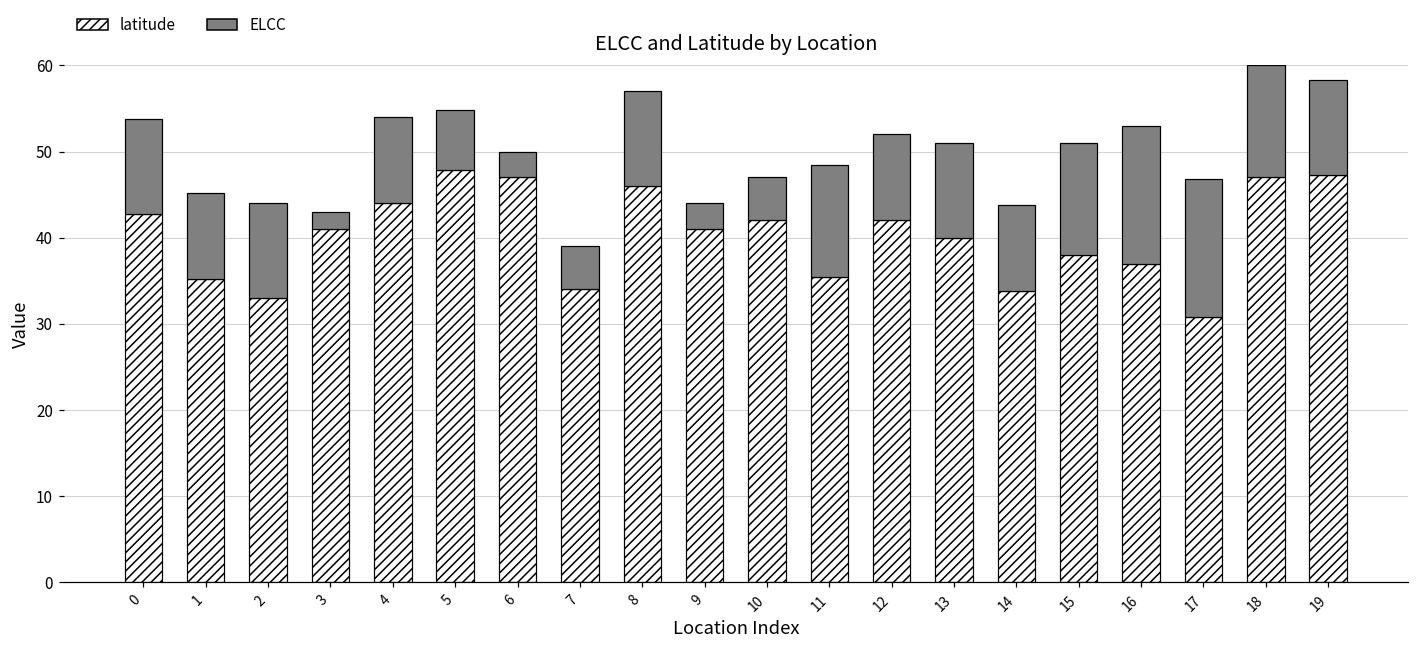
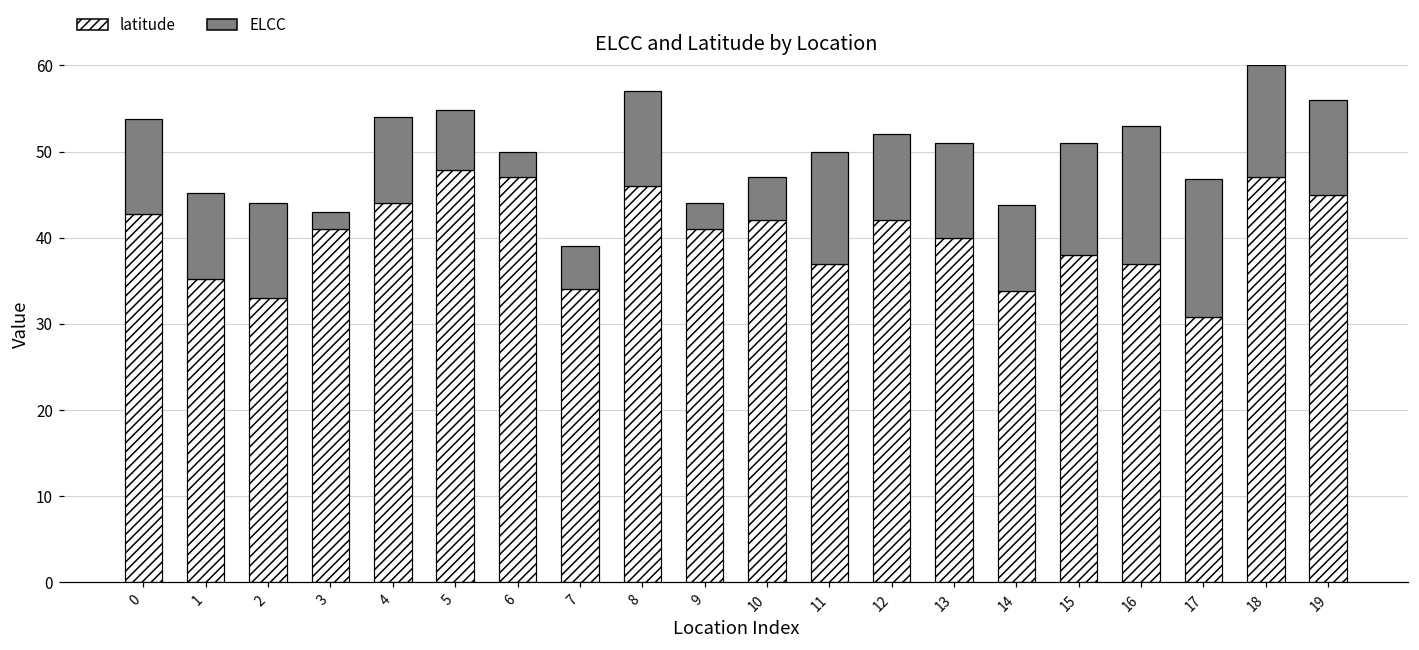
  {
    "latitude": {
      "0": 43,
      "1": 35,
      "2": 33,
      "3": 41,
      "4": 44,
      "5": 48,
      "6": 47,
      "7": 34,
      "8": 46,
      "9": 41,
      "10": 42,
-     "11": 35,
+     "11": 37,
      "12": 42,
      "13": 40,
      "14": 34,
      "15": 38,
      "16": 37,
      "17": 31,
      "18": 47,
-     "19": 47
+     "19": 45
    },
    "ELCC": {
      "0": 11,
      "1": 10,
      "2": 11,
      "3": 2,
      "4": 10,
      "5": 7,
      "6": 3,
      "7": 5,
      "8": 11,
      "9": 3,
      "10": 5,
      "11": 13,
      "12": 10,
      "13": 11,
      "14": 10,
      "15": 13,
      "16": 16,
      "17": 16,
      "18": 13,
      "19": 11
    }
  }
